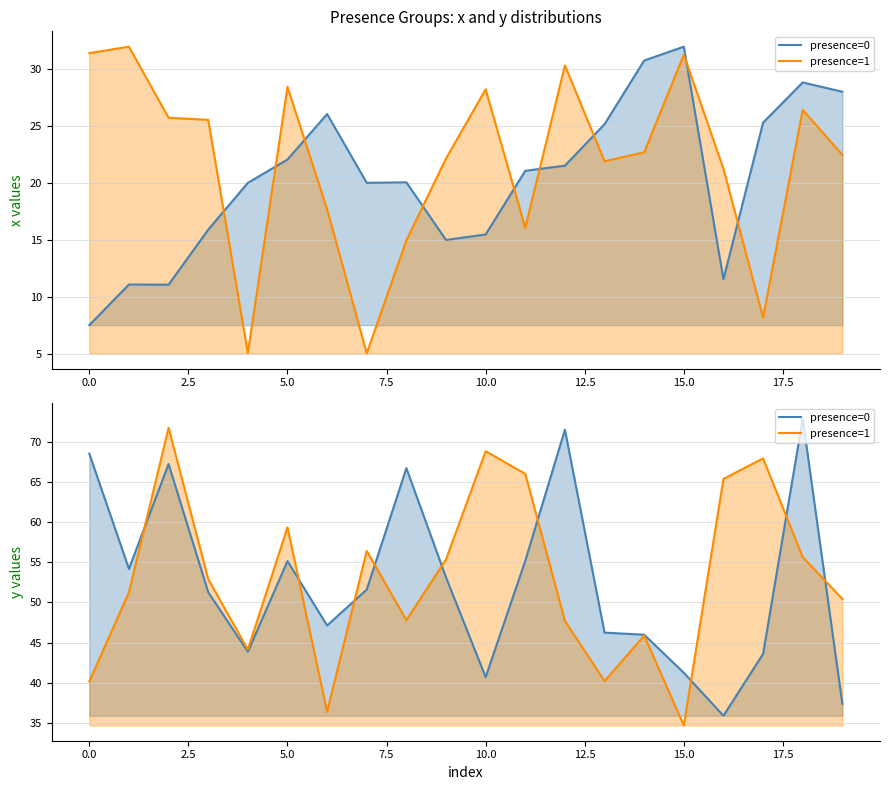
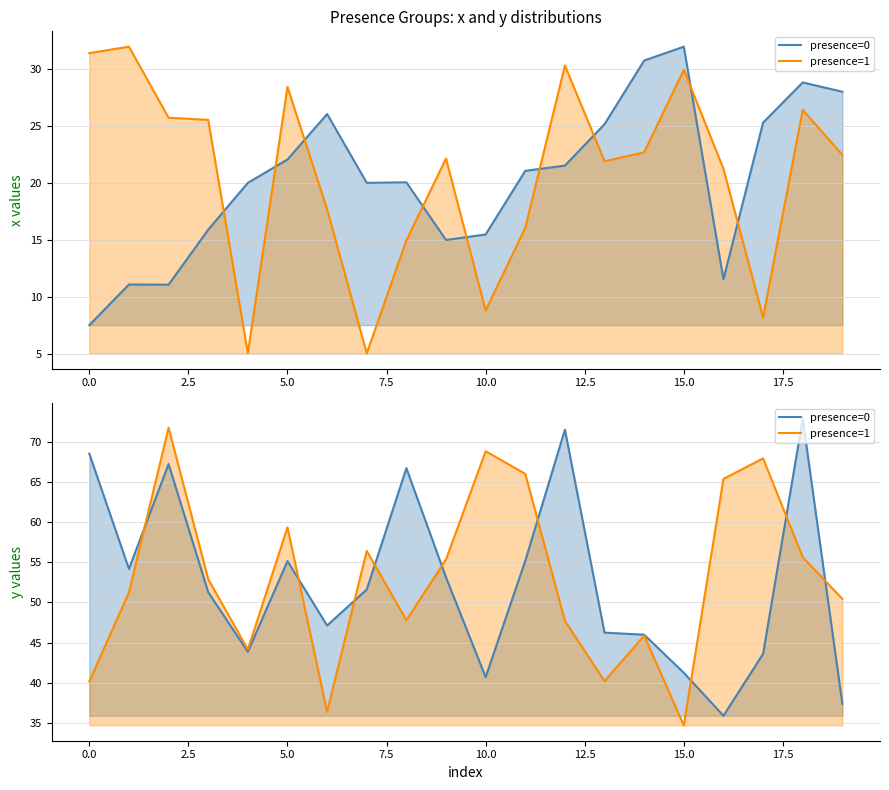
  {
    "Presence Groups: x and y distributions": {
      "presence=0": {
        "0.0": 7.5,
        "5.0": 22.1,
        "10.0": 15.5,
        "15.0": 32.0
      },
      "presence=1": {
        "0.0": 31.4,
        "5.0": 28.4,
-       "10.0": 28.2,
-       "15.0": 31.2
+       "10.0": 8.8,
+       "15.0": 29.9
      }
    }
  }
